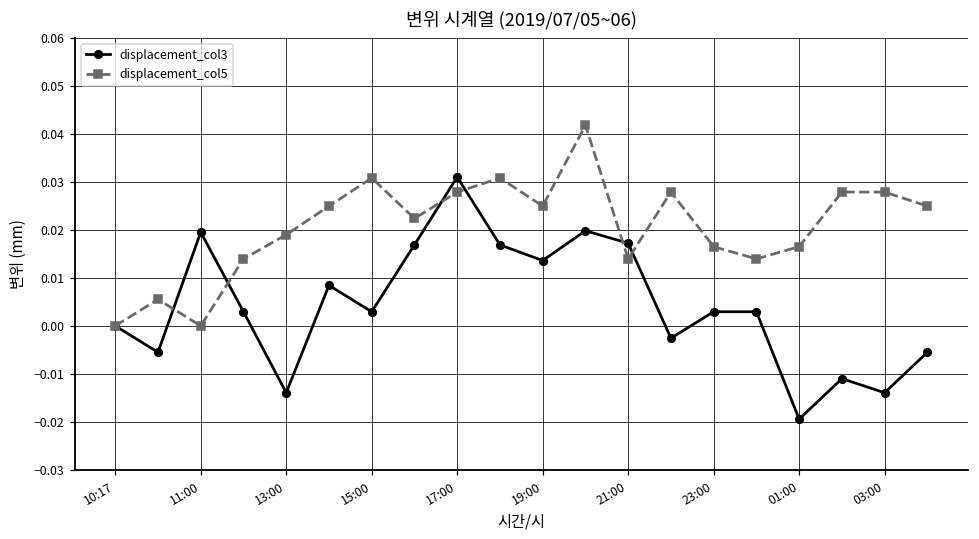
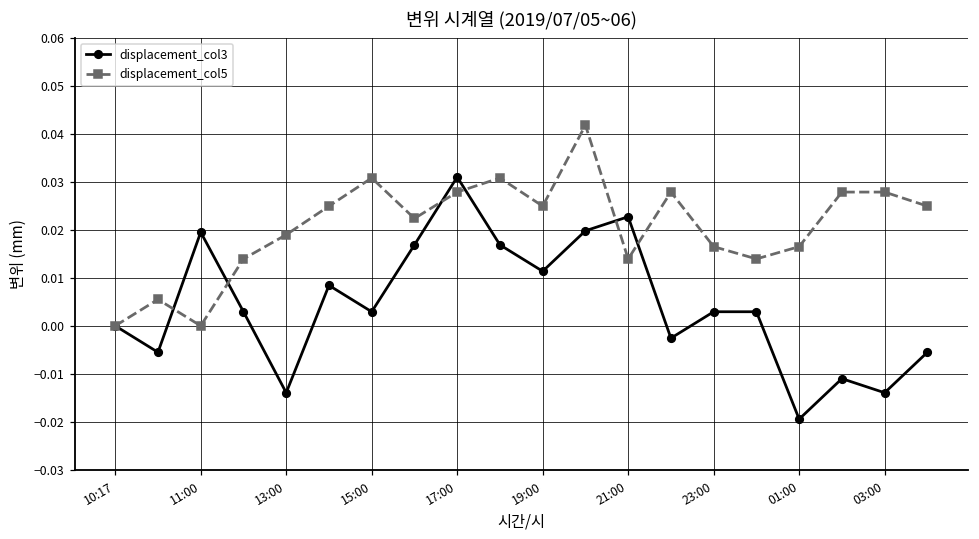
  {
    "displacement_col3": {
      "11:00": 0.020,
      "13:00": -0.014,
      "15:00": 0.003,
      "17:00": 0.031,
-     "19:00": 0.014,
-     "21:00": 0.017,
+     "19:00": 0.011,
+     "21:00": 0.023,
      "23:00": 0.003,
      "01:00": -0.019,
      "03:00": -0.014
    },
    "displacement_col5": {
      "11:00": 0.000,
      "13:00": 0.019,
      "15:00": 0.031,
      "17:00": 0.028,
      "19:00": 0.025,
      "21:00": 0.014,
      "23:00": 0.016,
      "01:00": 0.016,
      "03:00": 0.028
    }
  }
